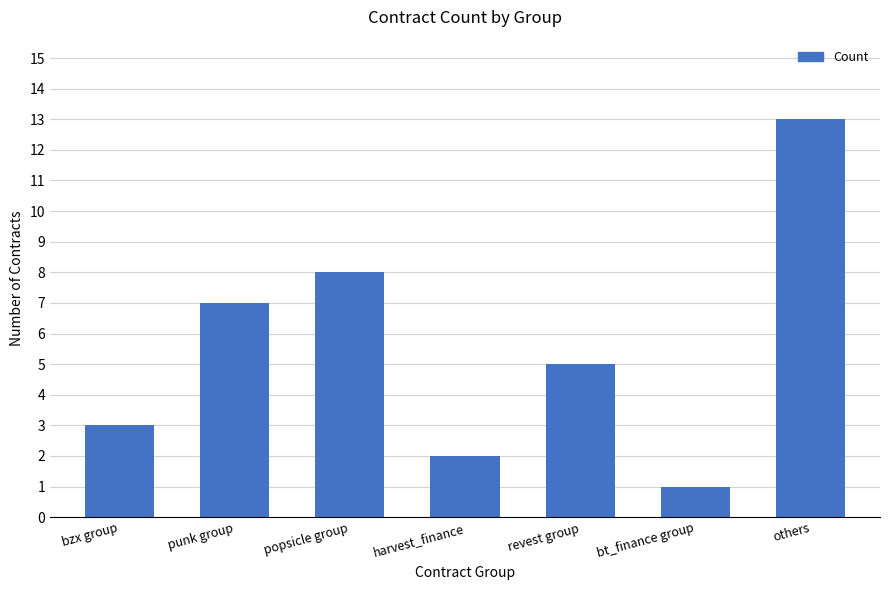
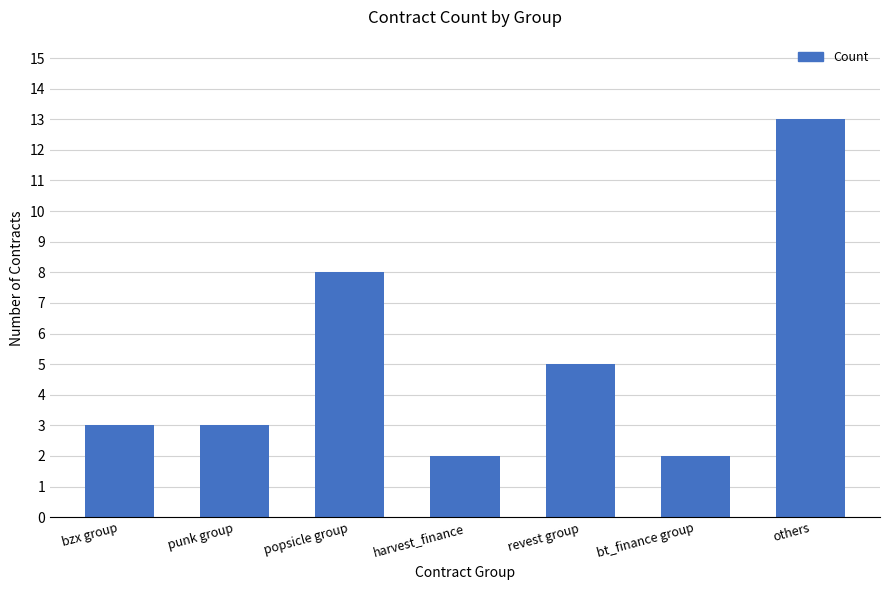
  {
    "bzx group": 3,
-   "punk group": 7,
+   "punk group": 3,
    "popsicle group": 8,
    "harvest_finance": 2,
    "revest group": 5,
-   "bt_finance group": 1,
+   "bt_finance group": 2,
    "others": 13
  }
